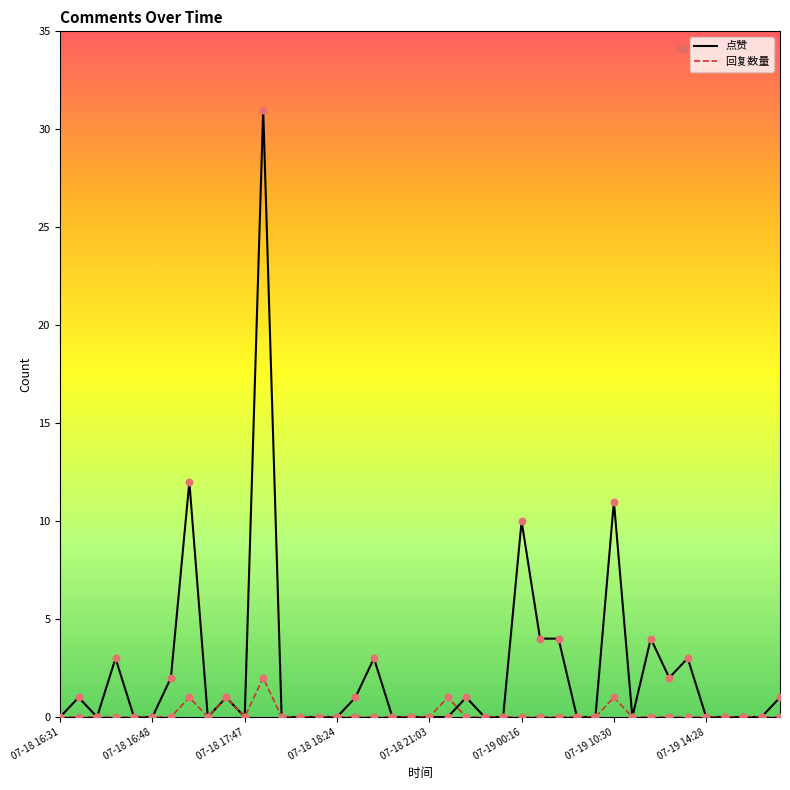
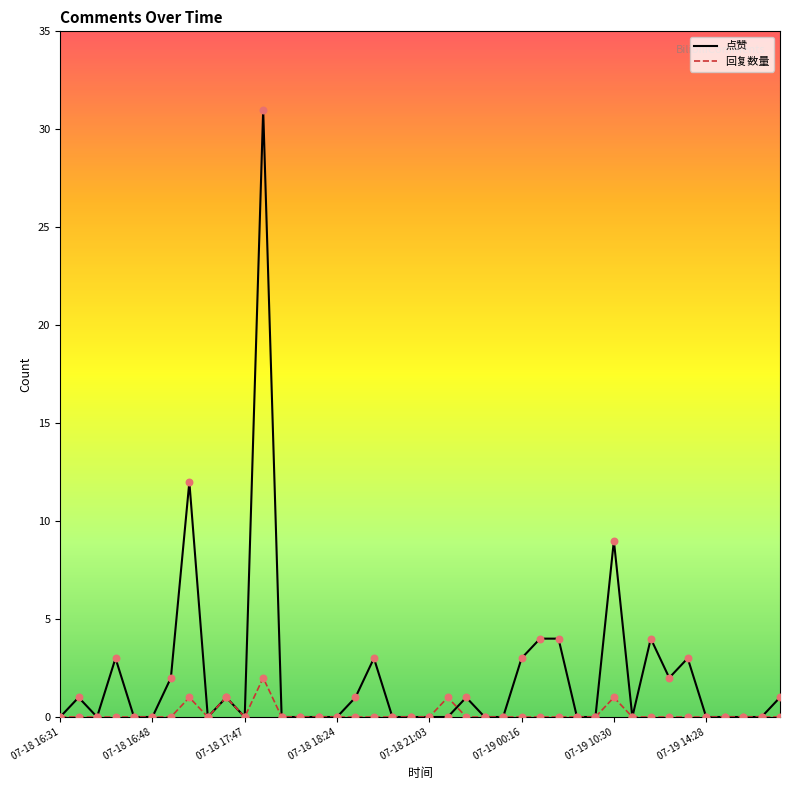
  {
    "点赞": {
-     "07-19 00:16": 10,
-     "07-19 10:30": 11
+     "07-19 00:16": 3,
+     "07-19 10:30": 9
    },
    "回复数量": {
      "07-19 00:16": 0,
      "07-19 10:30": 1
    }
  }
